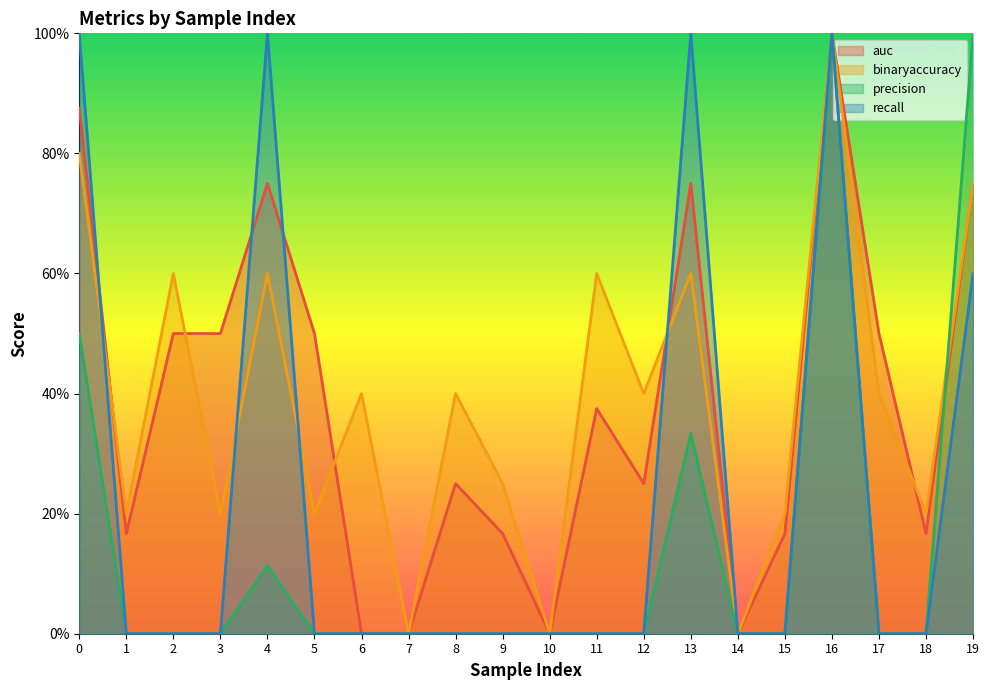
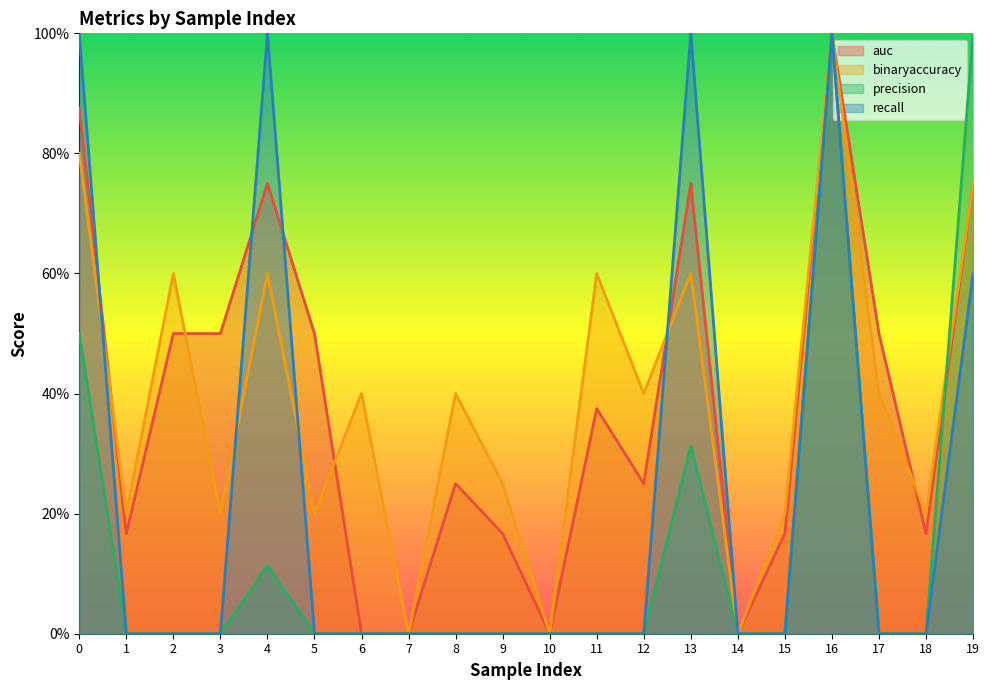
  {
    "precision": {
      "0": "50%",
      "4": "11%",
-     "13": "33%",
+     "13": "31%",
      "19": "100%"
    },
    "recall": {
      "0": "100%",
      "4": "100%",
      "13": "100%",
      "19": "60%"
    }
  }
